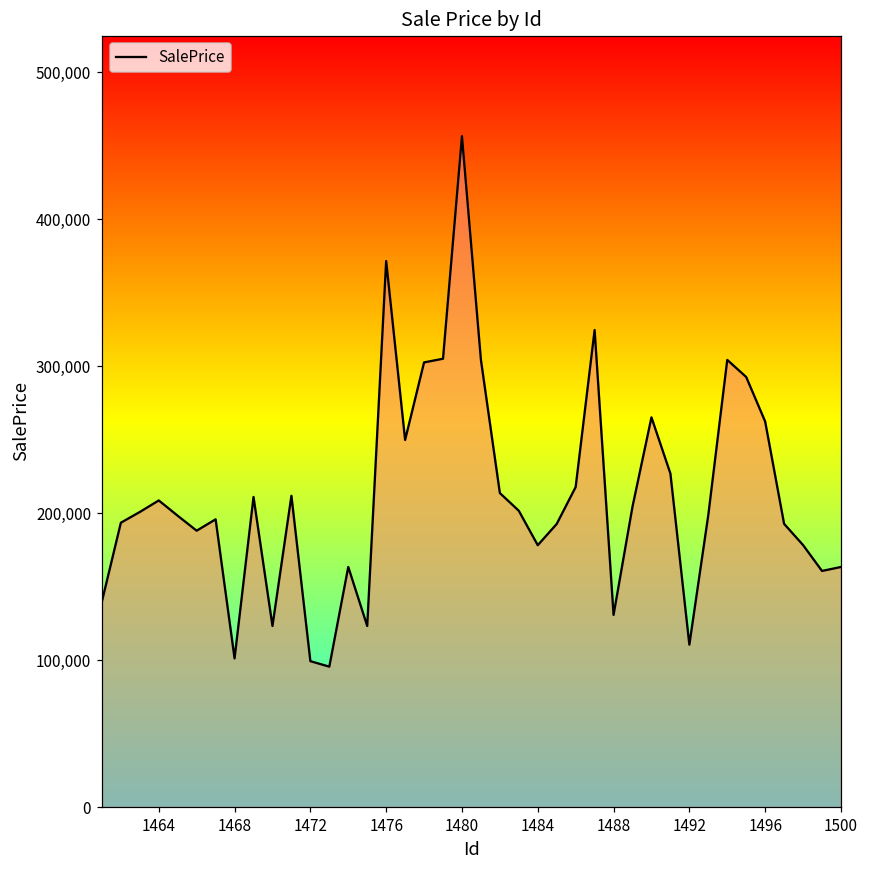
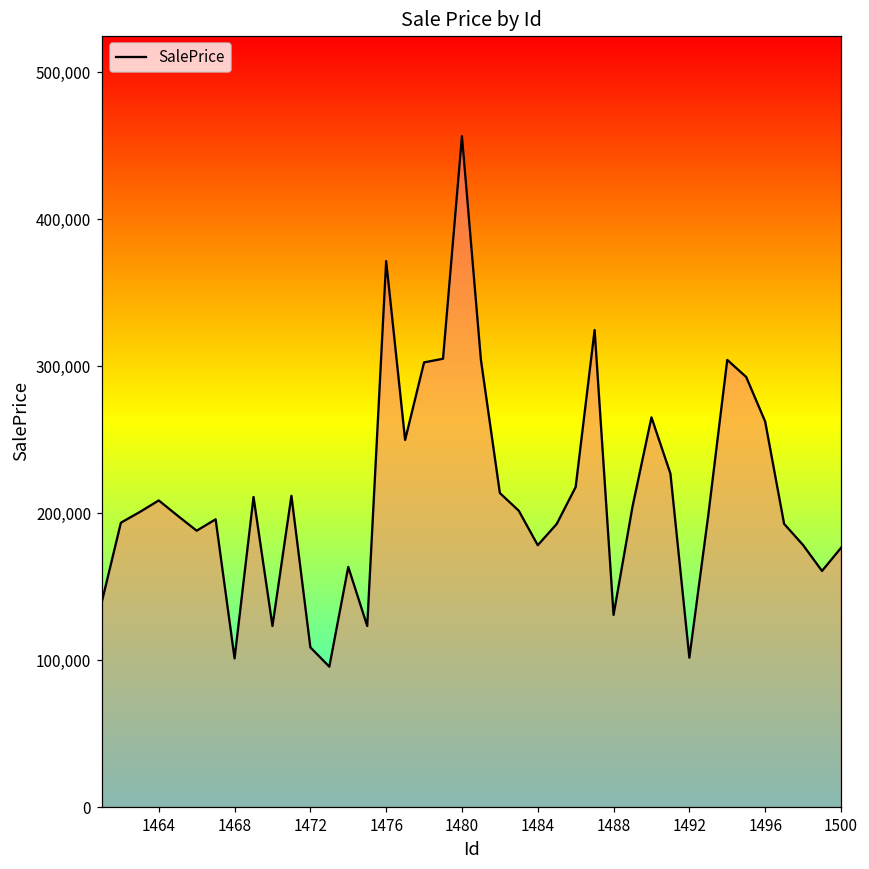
  {
    "1464": "209,000",
    "1468": "101,000",
-   "1472": "99,000",
+   "1472": "109,000",
    "1476": "371,000",
    "1480": "456,000",
    "1484": "178,000",
    "1488": "131,000",
-   "1492": "110,000",
+   "1492": "102,000",
    "1496": "262,000",
-   "1500": "163,000"
+   "1500": "176,000"
  }
